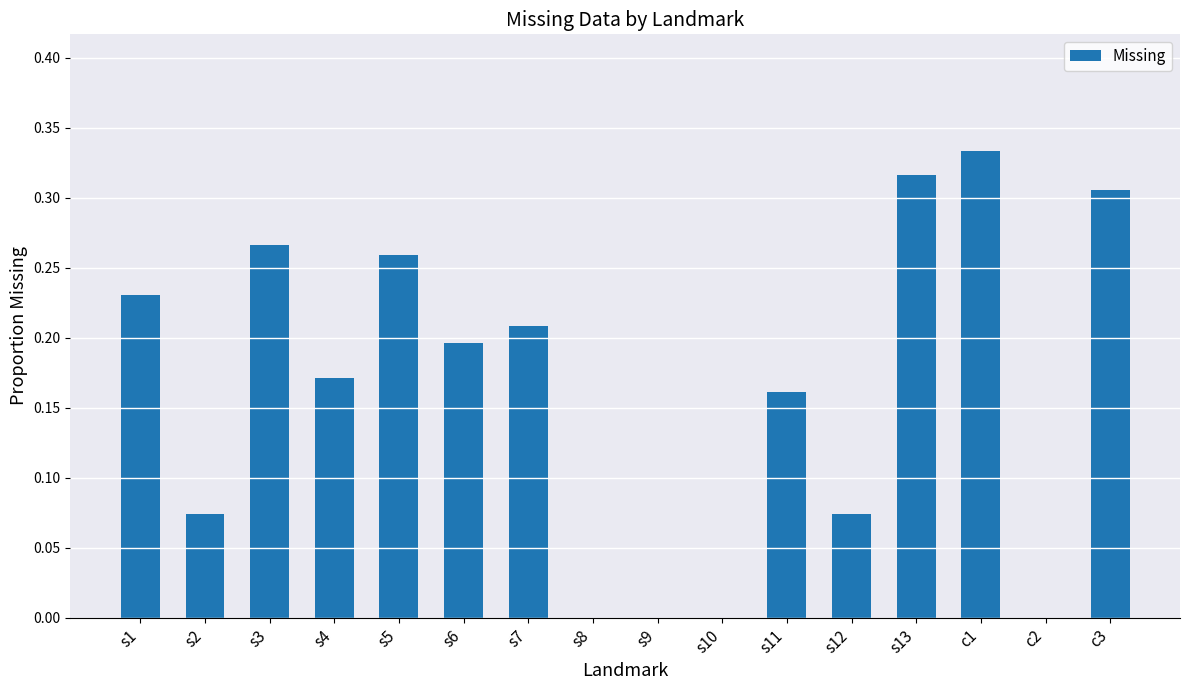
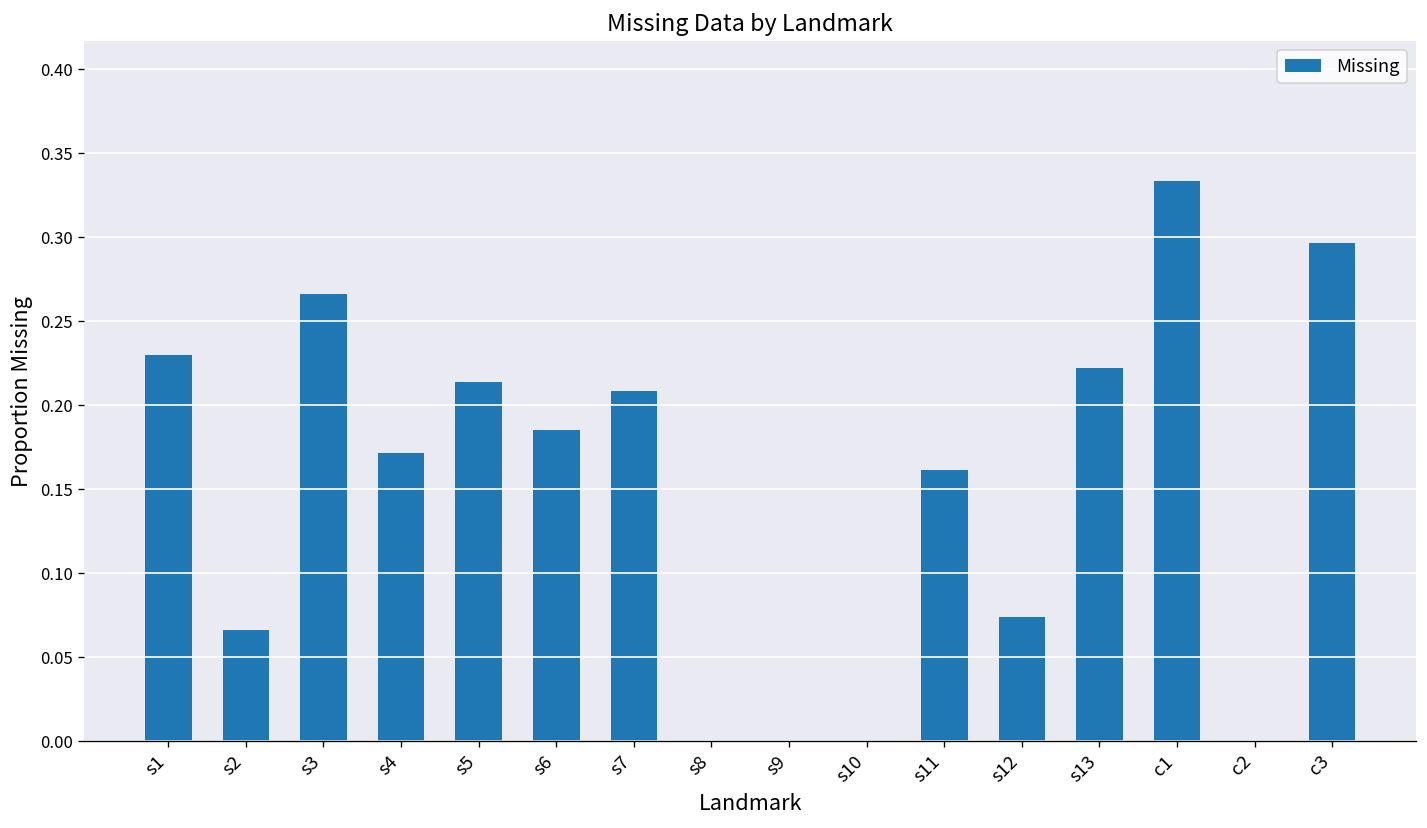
  {
    "s1": 0.230,
-   "s2": 0.074,
+   "s2": 0.066,
    "s3": 0.266,
    "s4": 0.171,
-   "s5": 0.259,
-   "s6": 0.196,
+   "s5": 0.214,
+   "s6": 0.185,
    "s7": 0.209,
    "s8": 0.000,
    "s9": 0.000,
    "s10": 0.000,
    "s11": 0.161,
    "s12": 0.074,
-   "s13": 0.316,
+   "s13": 0.222,
    "c1": 0.333,
    "c2": 0.000,
-   "c3": 0.306
+   "c3": 0.296
  }
